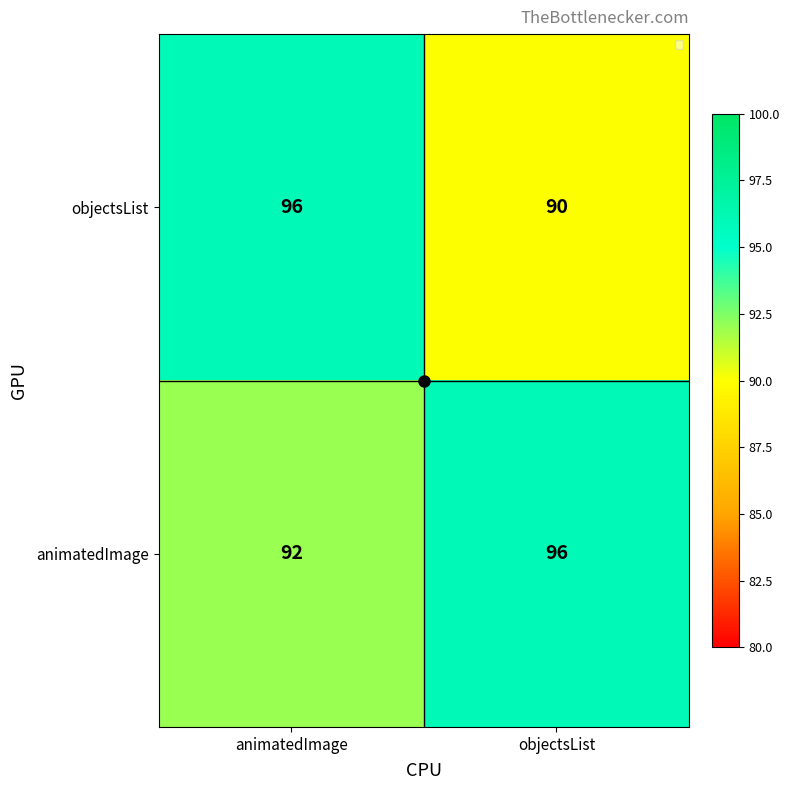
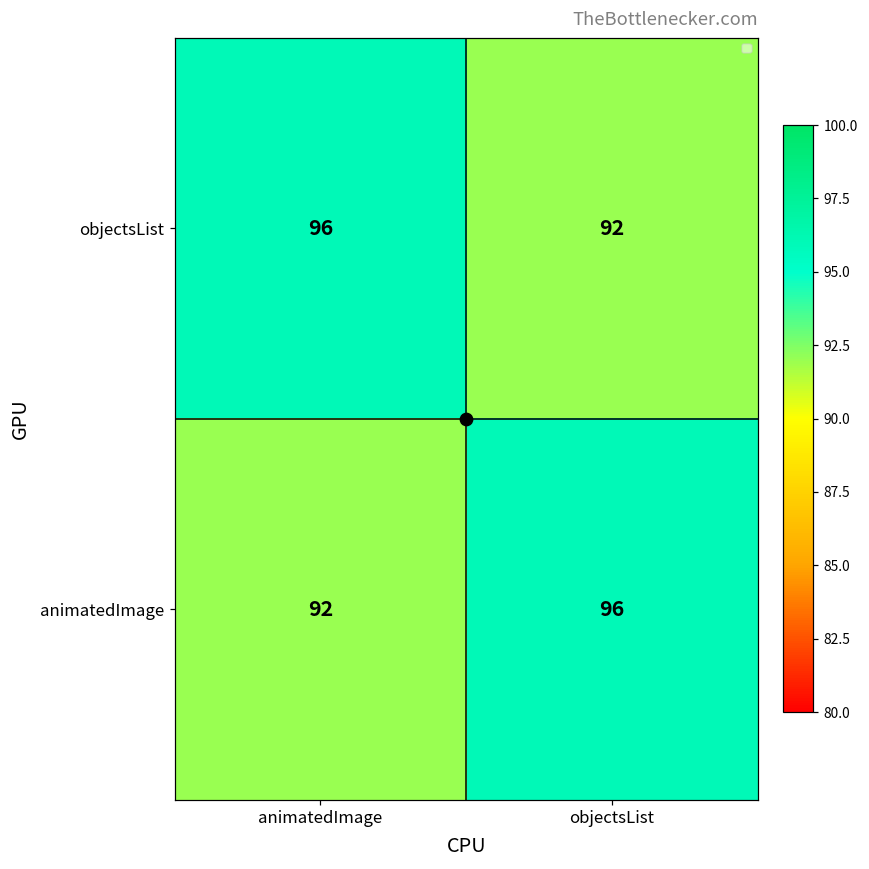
  {
    "objectsList": {
      "animatedImage": 96,
-     "objectsList": 90
+     "objectsList": 92
    },
    "animatedImage": {
      "animatedImage": 92,
      "objectsList": 96
    }
  }
